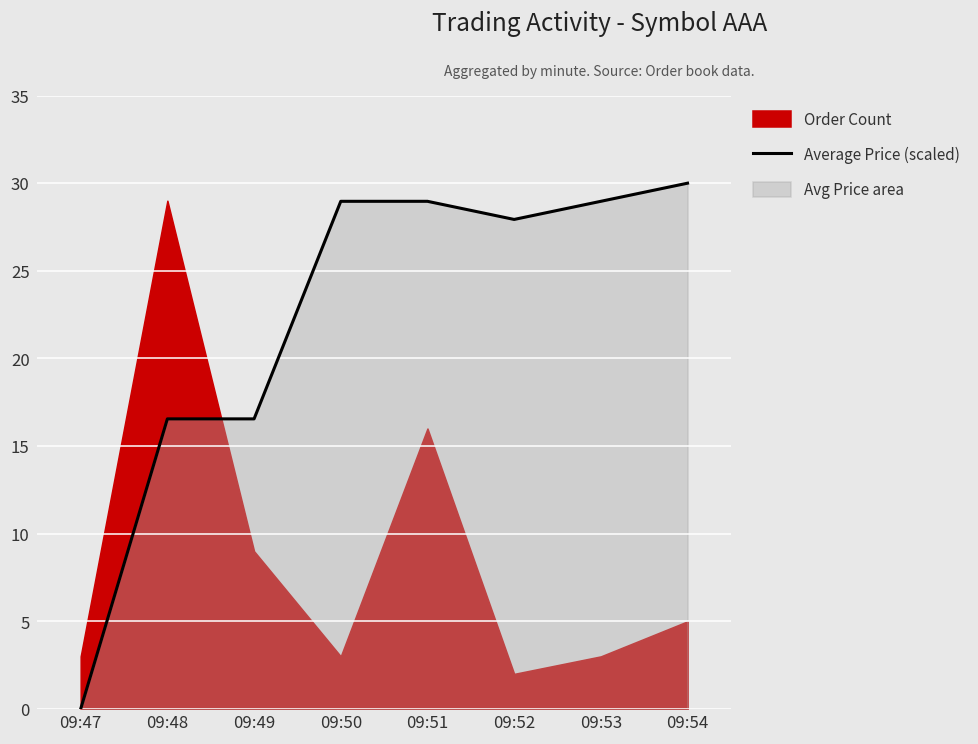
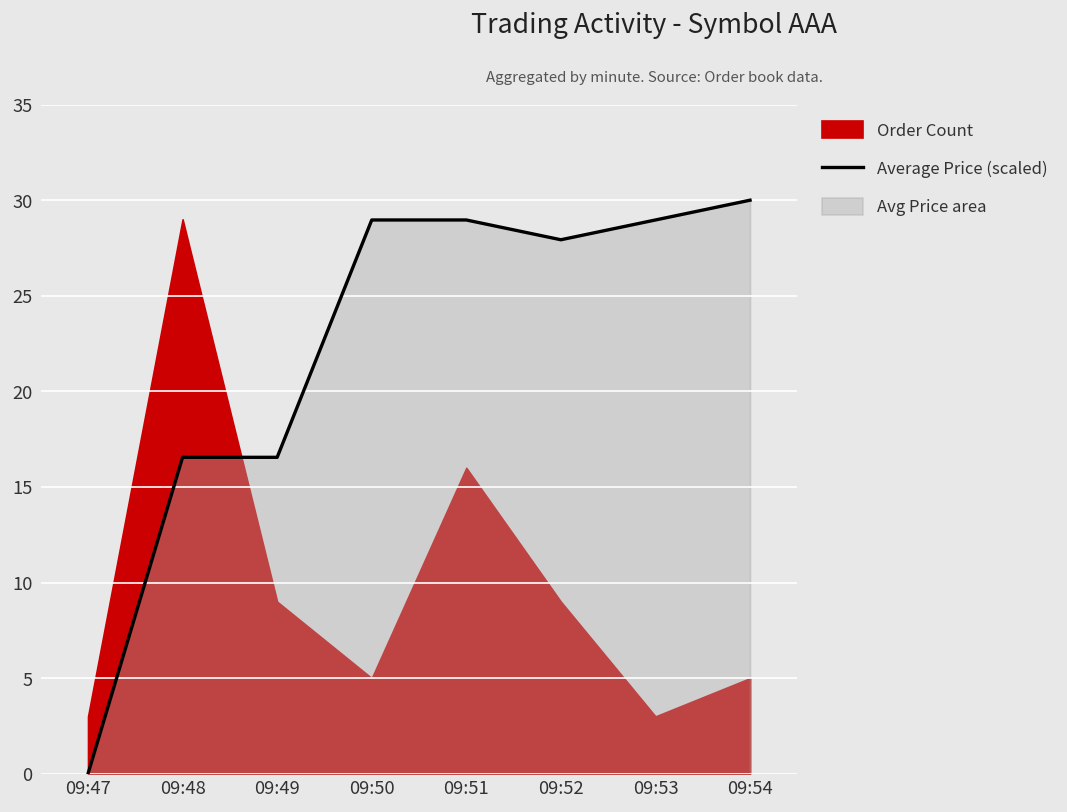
  {
    "Order Count": {
      "09:47": 3,
      "09:48": 29,
      "09:49": 9,
-     "09:50": 3,
+     "09:50": 5,
      "09:51": 16,
-     "09:52": 2,
+     "09:52": 9,
      "09:53": 3,
      "09:54": 5
    },
    "Avg Price area": {
      "09:47": 0,
      "09:48": 16.6,
      "09:49": 16.6,
      "09:50": 29,
      "09:51": 29,
      "09:52": 28,
      "09:53": 29,
      "09:54": 30
    }
  }
